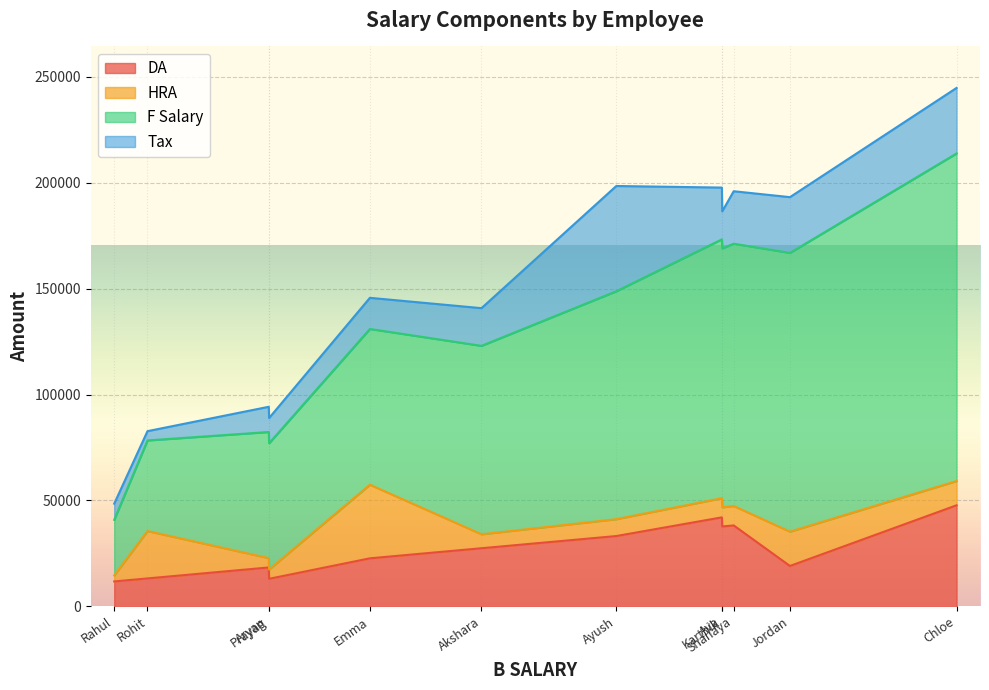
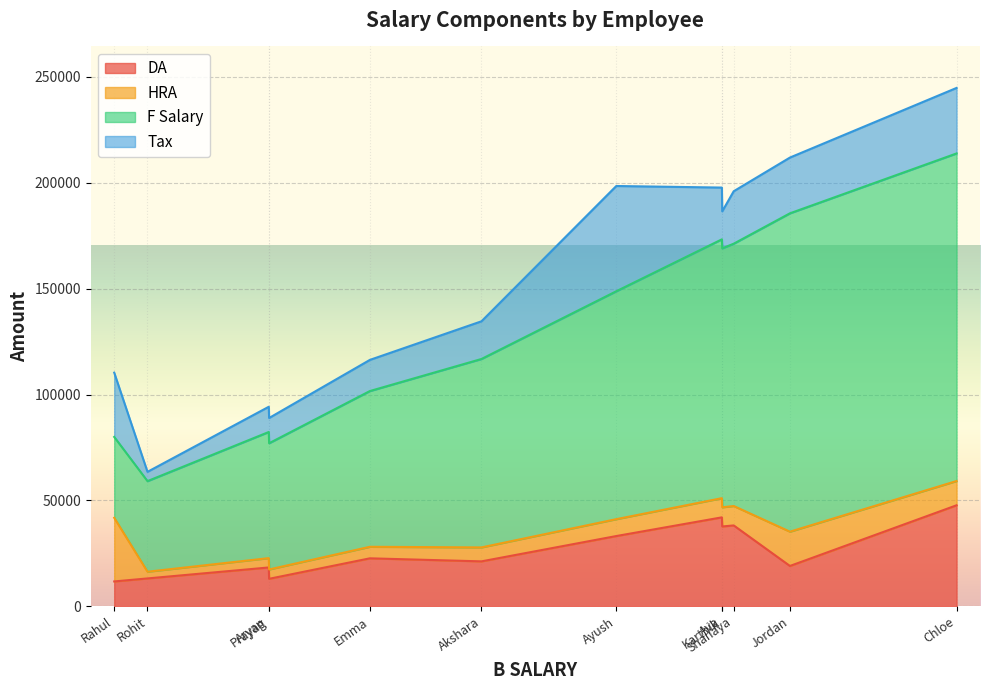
  {
    "DA": {
      "Rahul": 12000,
      "Rohit": 13000,
      "Prayag": 13000,
      "Emma": 23000,
-     "Akshara": 27000,
+     "Akshara": 21000,
      "Ayush": 33000,
      "Ava": 42000,
      "Karthik": 38000,
      "Shanaya": 38000,
      "Jordan": 19000,
      "Chloe": 48000
    },
    "HRA": {
-     "Rahul": 3000,
-     "Rohit": 22000,
+     "Rahul": 30000,
+     "Rohit": 3000,
      "Aryan": 4000,
-     "Emma": 35000,
+     "Emma": 5000,
      "Akshara": 7000,
      "Ayush": 8000,
      "Ava": 9000,
      "Karthik": 9000,
      "Shanaya": 9000,
      "Jordan": 16000,
      "Chloe": 11000
    },
    "F Salary": {
-     "Rahul": 26000,
+     "Rahul": 38000,
      "Rohit": 43000,
      "Aryan": 60000,
      "Prayag": 60000,
      "Emma": 74000,
      "Akshara": 89000,
      "Ayush": 108000,
      "Ava": 122000,
      "Karthik": 122000,
      "Shanaya": 124000,
-     "Jordan": 132000,
+     "Jordan": 150000,
      "Chloe": 155000
    },
    "Tax": {
-     "Rahul": 8000,
+     "Rahul": 30000,
      "Rohit": 4000,
      "Aryan": 12000,
      "Prayag": 12000,
      "Emma": 15000,
      "Akshara": 18000,
      "Ayush": 50000,
      "Ava": 24000,
      "Karthik": 17000,
      "Shanaya": 25000,
      "Jordan": 26000,
      "Chloe": 31000
    }
  }
